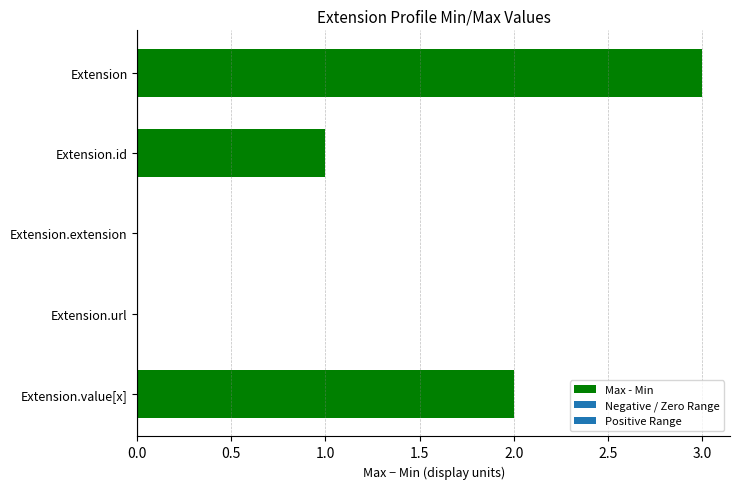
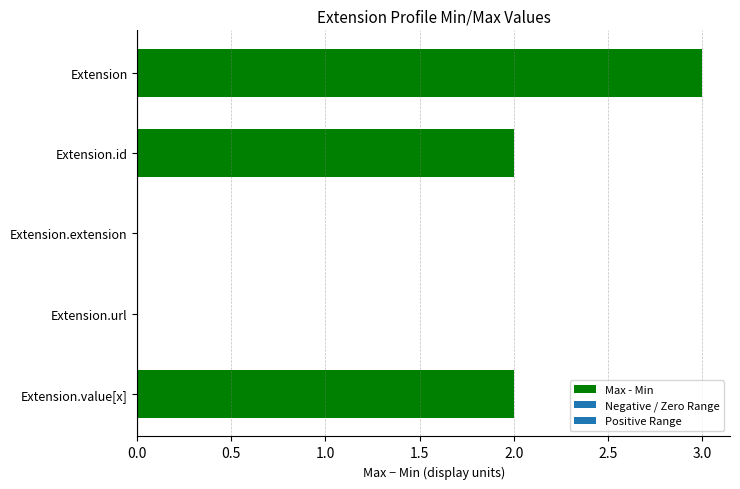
  {
    "Extension": 3,
-   "Extension.id": 1,
+   "Extension.id": 2,
    "Extension.extension": 0,
    "Extension.url": 0,
    "Extension.value[x]": 2
  }
